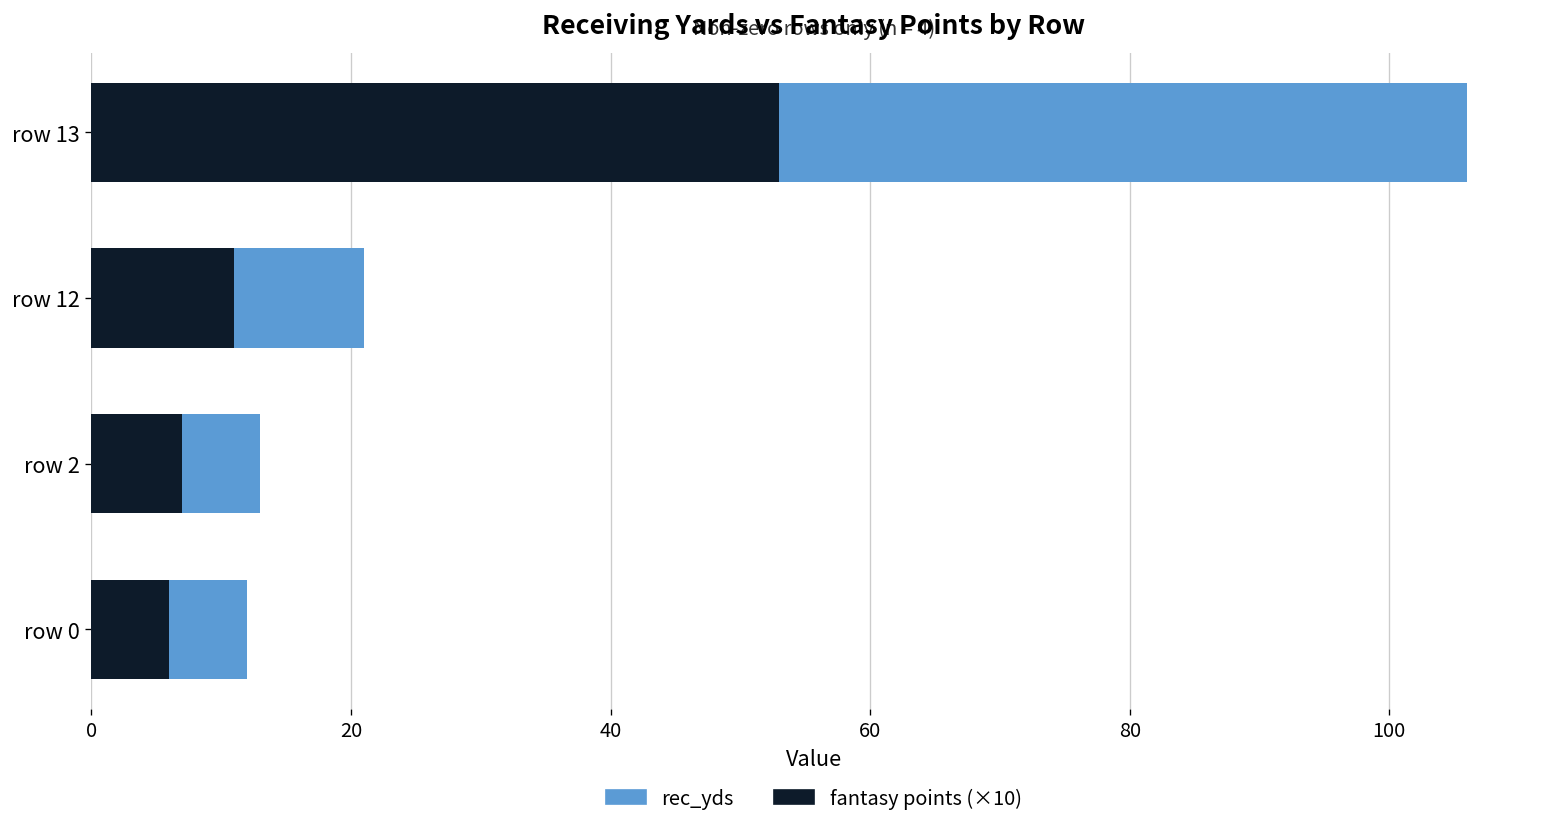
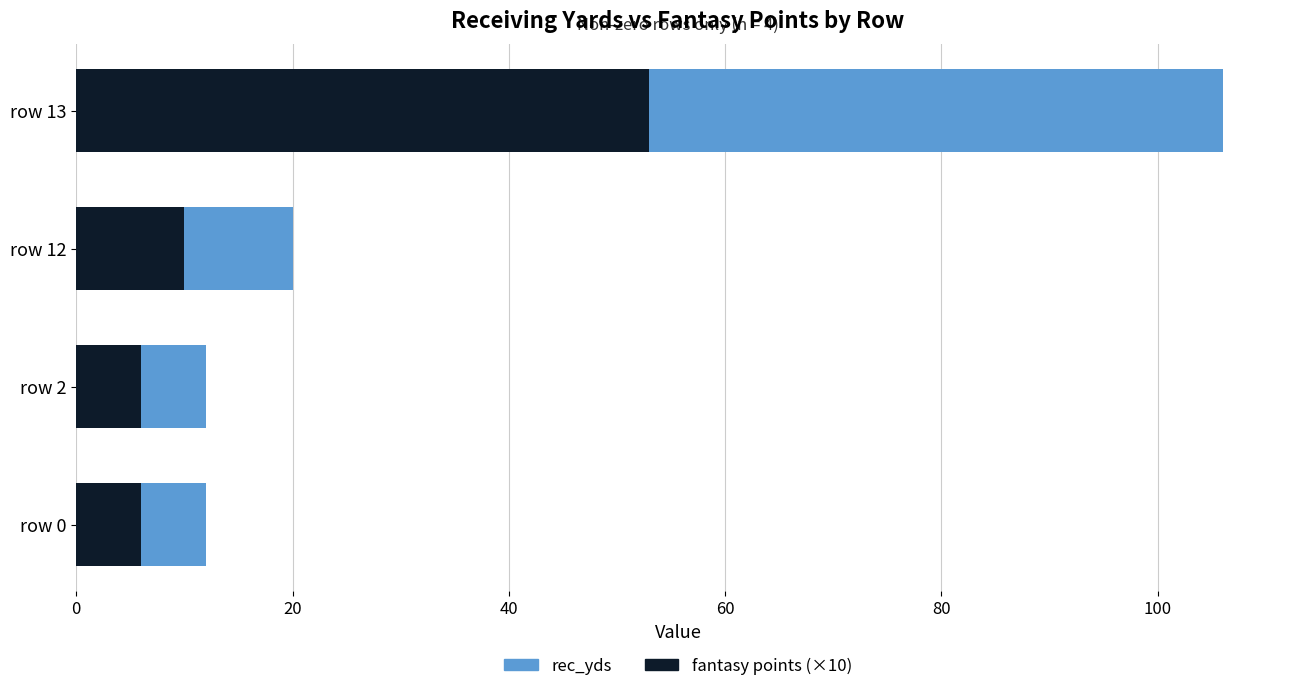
  {
    "fantasy points (×10)": {
      "row 13": 53.0,
-     "row 12": 11.0,
-     "row 2": 7.0,
+     "row 12": 10.0,
+     "row 2": 6.0,
      "row 0": 6.0
    },
    "rec_yds": {
      "row 13": 53.0,
      "row 12": 10.0,
      "row 2": 6.0,
      "row 0": 6.0
    }
  }
